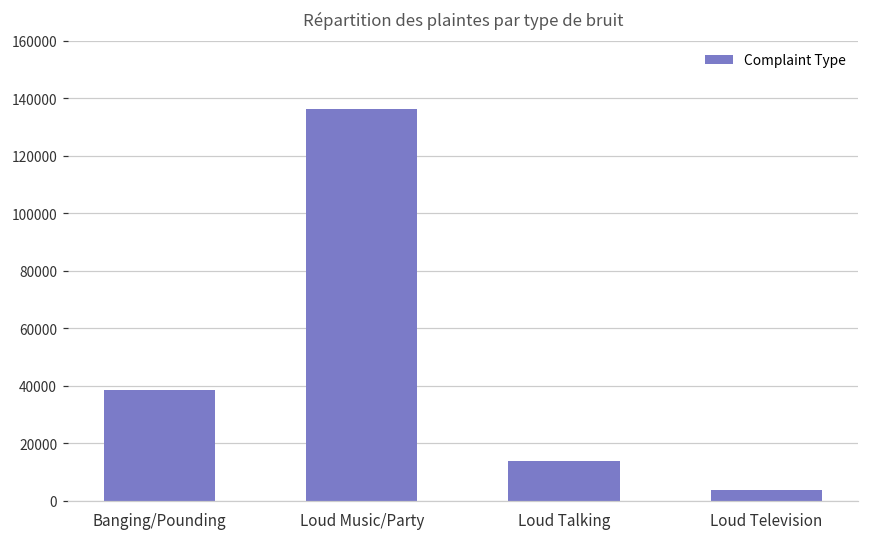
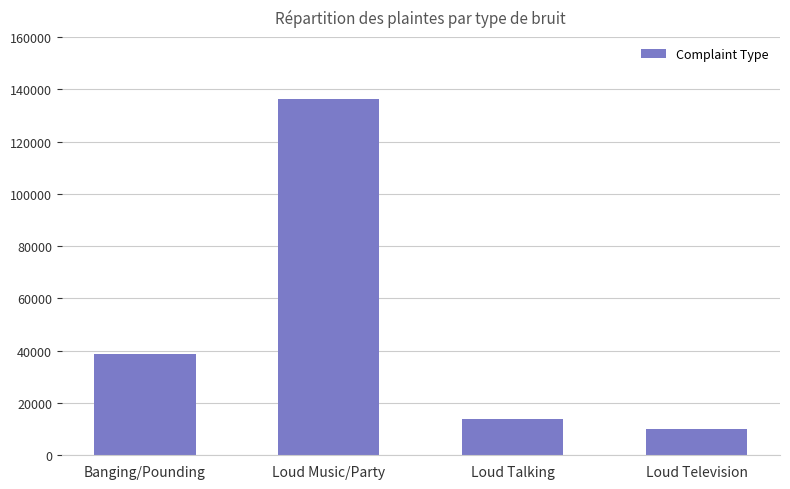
  {
    "Banging/Pounding": 39000,
    "Loud Music/Party": 136000,
    "Loud Talking": 14000,
-   "Loud Television": 4000
+   "Loud Television": 10000
  }
